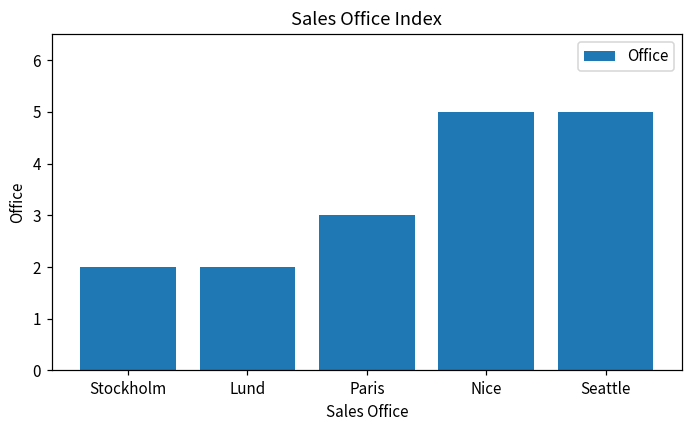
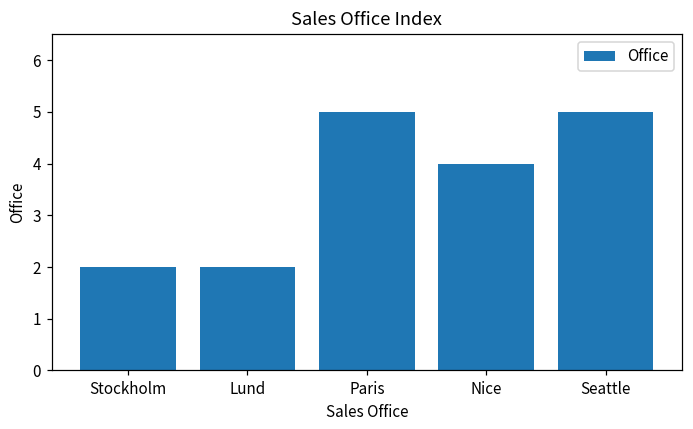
  {
    "Stockholm": 2,
    "Lund": 2,
-   "Paris": 3,
-   "Nice": 5,
+   "Paris": 5,
+   "Nice": 4,
    "Seattle": 5
  }
